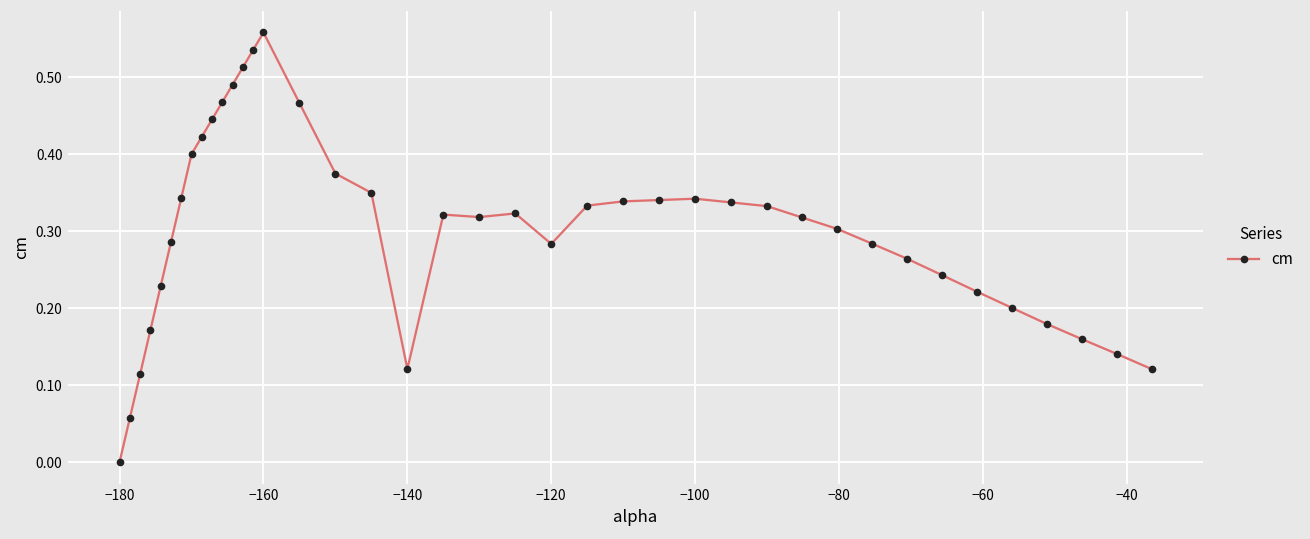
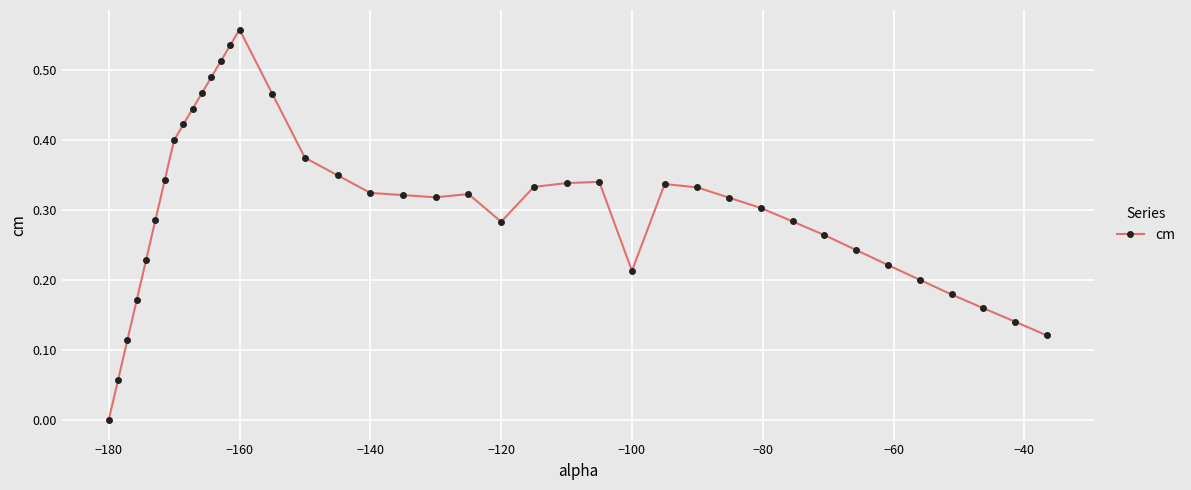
  {
    "−180": 0.00,
    "−160": 0.56,
-   "−140": 0.12,
+   "−140": 0.32,
    "−120": 0.28,
-   "−100": 0.34
+   "−100": 0.21
  }
